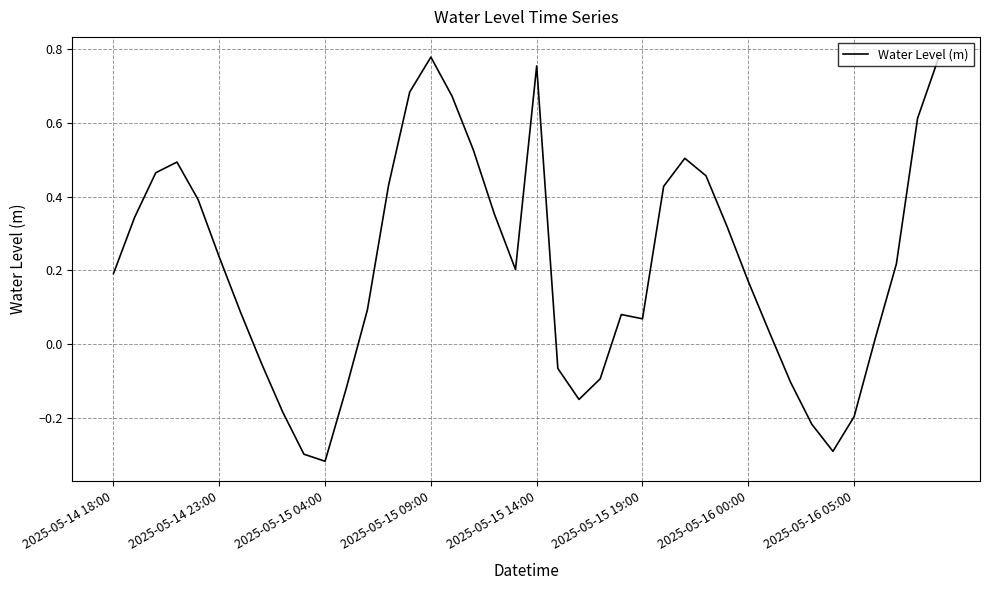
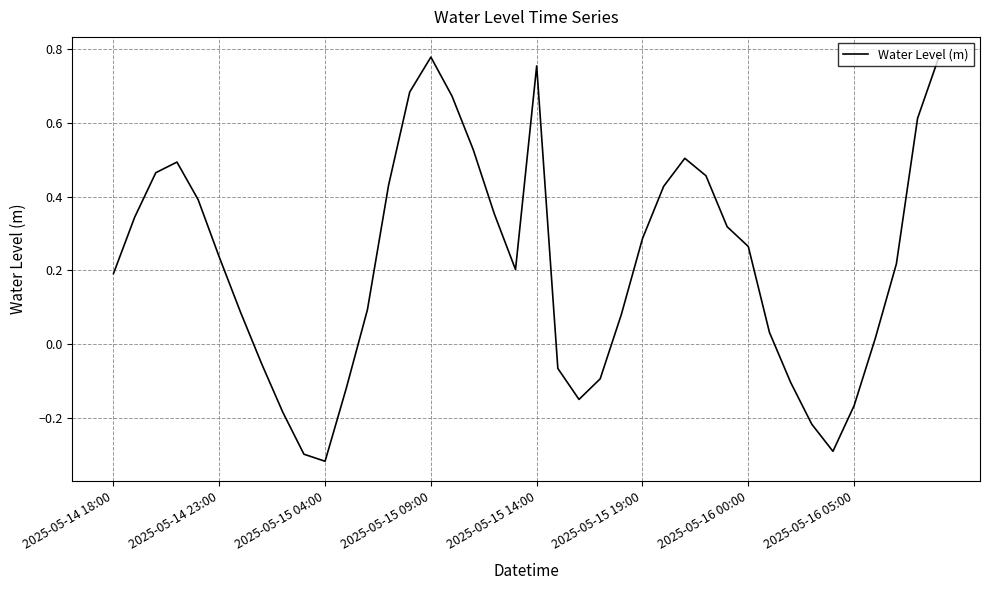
  {
    "2025-05-14 18:00": 0.19,
    "2025-05-14 23:00": 0.24,
    "2025-05-15 04:00": -0.32,
    "2025-05-15 09:00": 0.78,
    "2025-05-15 14:00": 0.75,
-   "2025-05-15 19:00": 0.07,
-   "2025-05-16 00:00": 0.17,
-   "2025-05-16 05:00": -0.20
+   "2025-05-15 19:00": 0.29,
+   "2025-05-16 00:00": 0.26,
+   "2025-05-16 05:00": -0.17
  }
